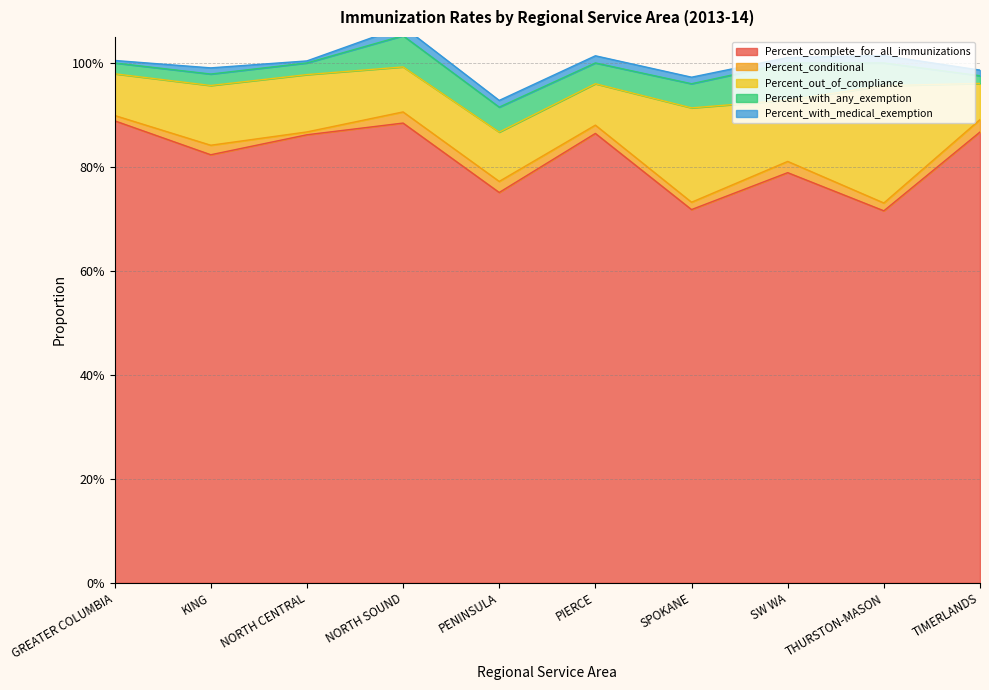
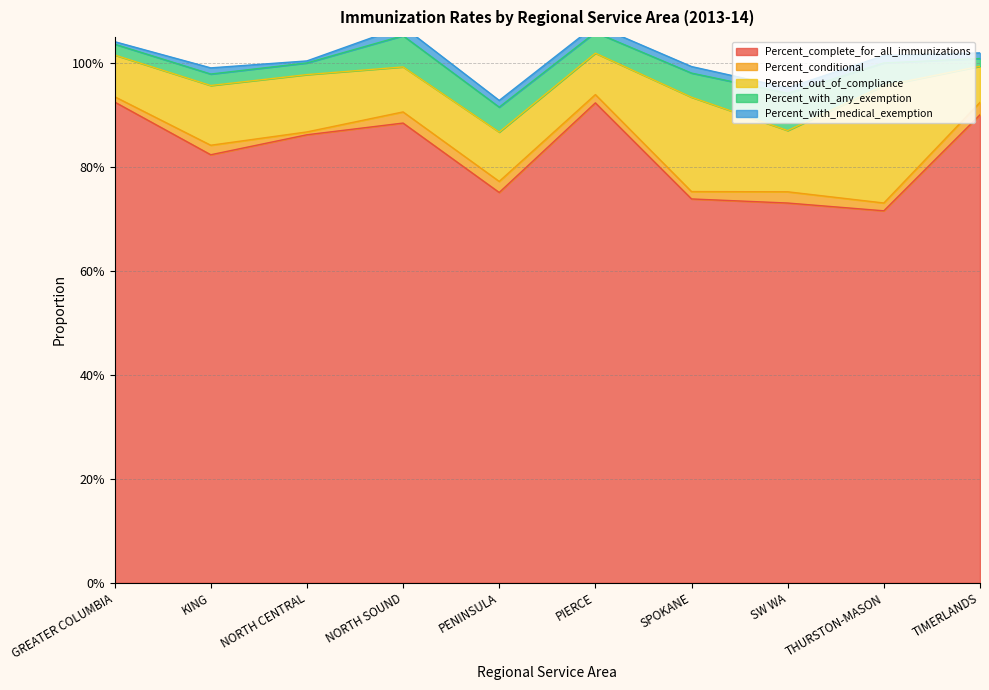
  {
    "Percent_complete_for_all_immunizations": {
-     "GREATER COLUMBIA": "89%",
+     "GREATER COLUMBIA": "92%",
      "KING": "82%",
      "NORTH CENTRAL": "86%",
      "NORTH SOUND": "88%",
      "PENINSULA": "75%",
-     "PIERCE": "86%",
-     "SPOKANE": "72%",
-     "SW WA": "79%",
+     "PIERCE": "92%",
+     "SPOKANE": "74%",
+     "SW WA": "73%",
      "THURSTON-MASON": "72%",
-     "TIMERLANDS": "87%"
+     "TIMERLANDS": "90%"
    },
    "Percent_with_any_exemption": {
      "KING": "2%",
      "NORTH SOUND": "6%",
      "PENINSULA": "5%",
      "SPOKANE": "5%",
      "TIMERLANDS": "1%"
    },
    "Percent_with_medical_exemption": {
      "KING": "1%",
      "PENINSULA": "1%",
      "SPOKANE": "1%",
      "TIMERLANDS": "1%"
    }
  }
